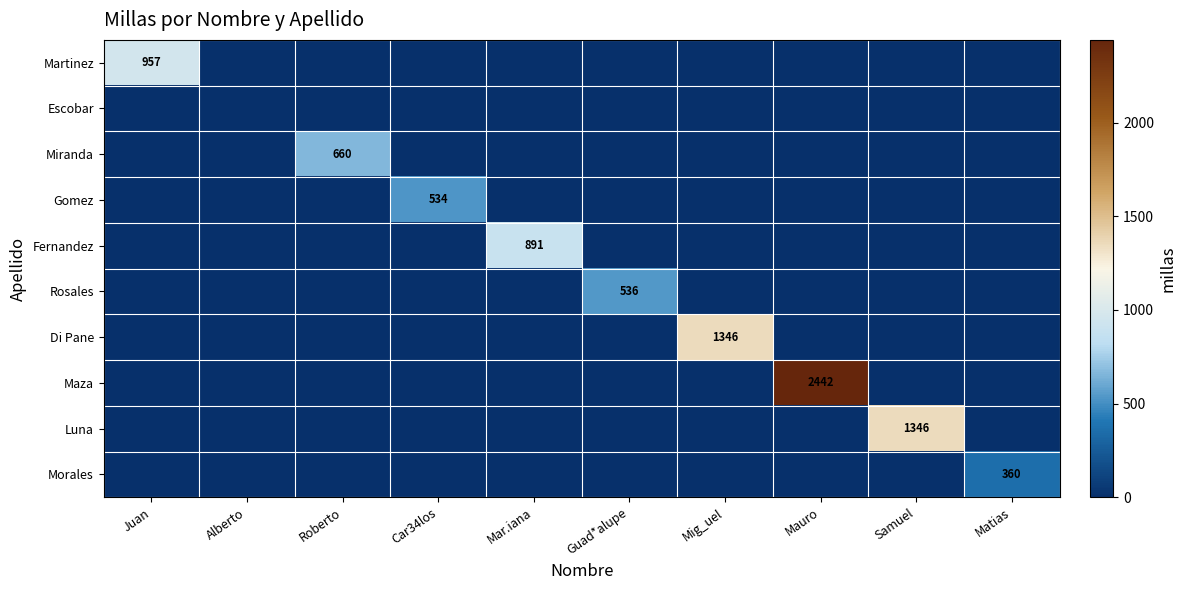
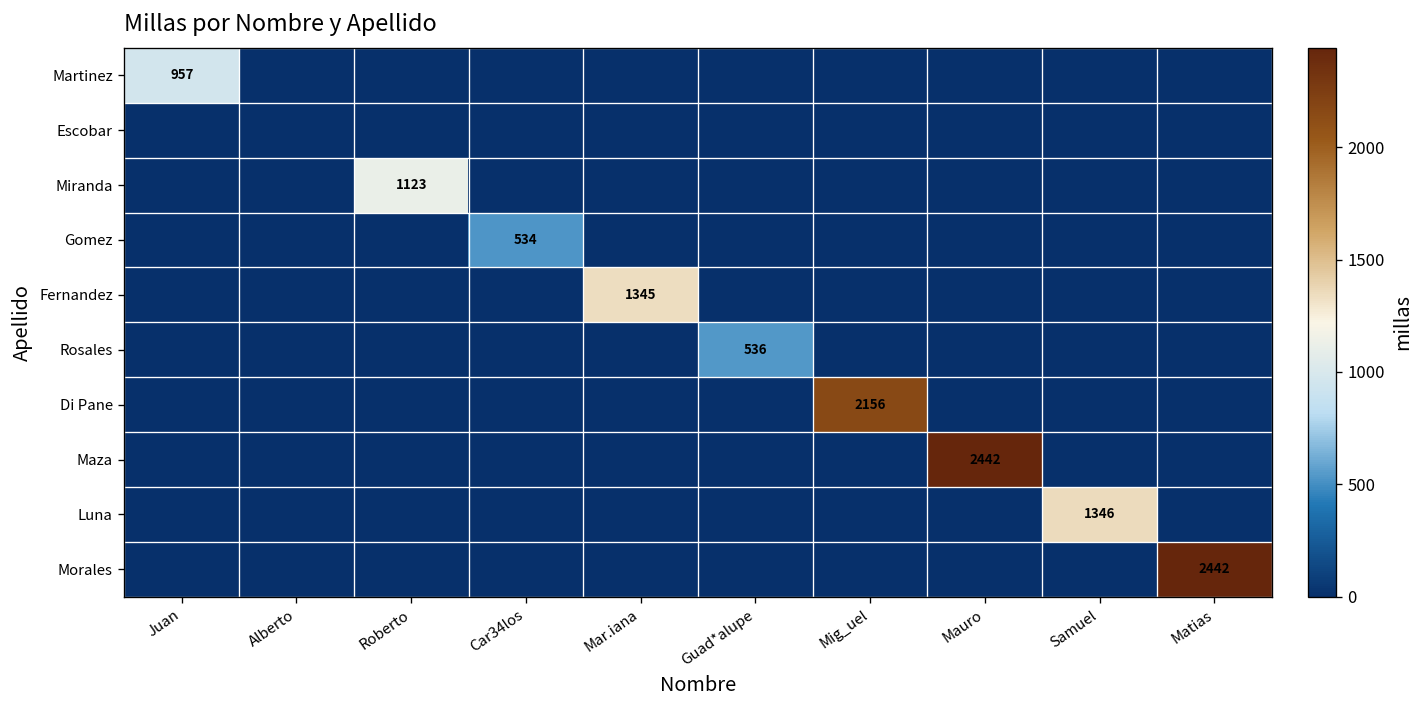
  {
    "Martinez": {
      "Juan": 957
    },
    "Miranda": {
-     "Roberto": 660
+     "Roberto": 1123
    },
    "Gomez": {
      "Car34los": 534
    },
    "Fernandez": {
-     "Mar.iana": 891
+     "Mar.iana": 1345
    },
    "Rosales": {
      "Guad*alupe": 536
    },
    "Di Pane": {
-     "Mig_uel": 1346
+     "Mig_uel": 2156
    },
    "Maza": {
      "Mauro": 2442
    },
    "Luna": {
      "Samuel": 1346
    },
    "Morales": {
-     "Matias": 360
+     "Matias": 2442
    }
  }
